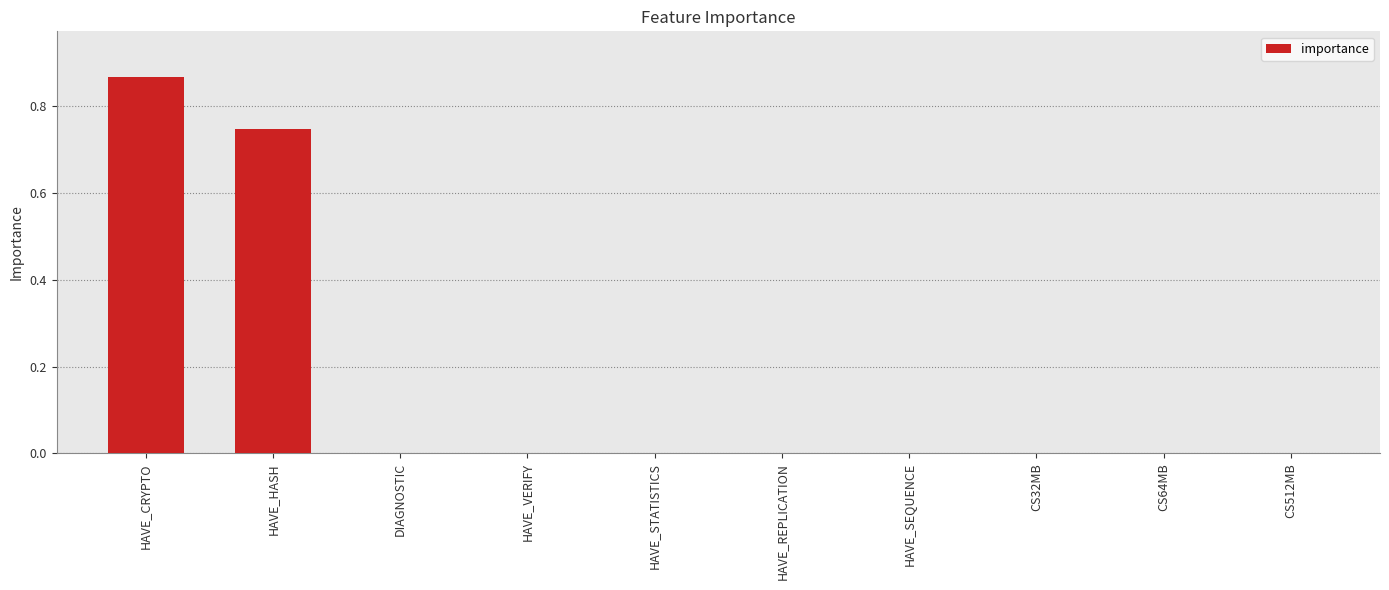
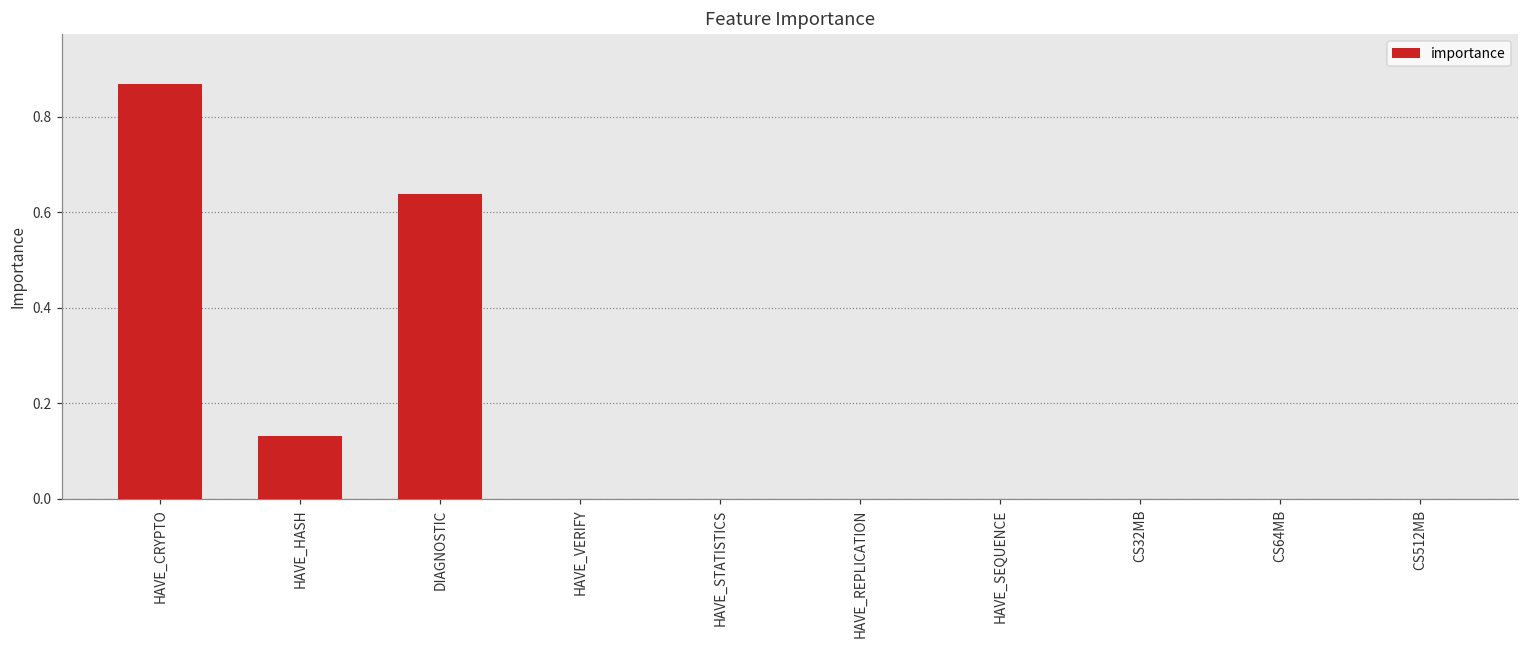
  {
    "HAVE_CRYPTO": 0.87,
-   "HAVE_HASH": 0.75,
-   "DIAGNOSTIC": 0.00
+   "HAVE_HASH": 0.13,
+   "DIAGNOSTIC": 0.64
  }
